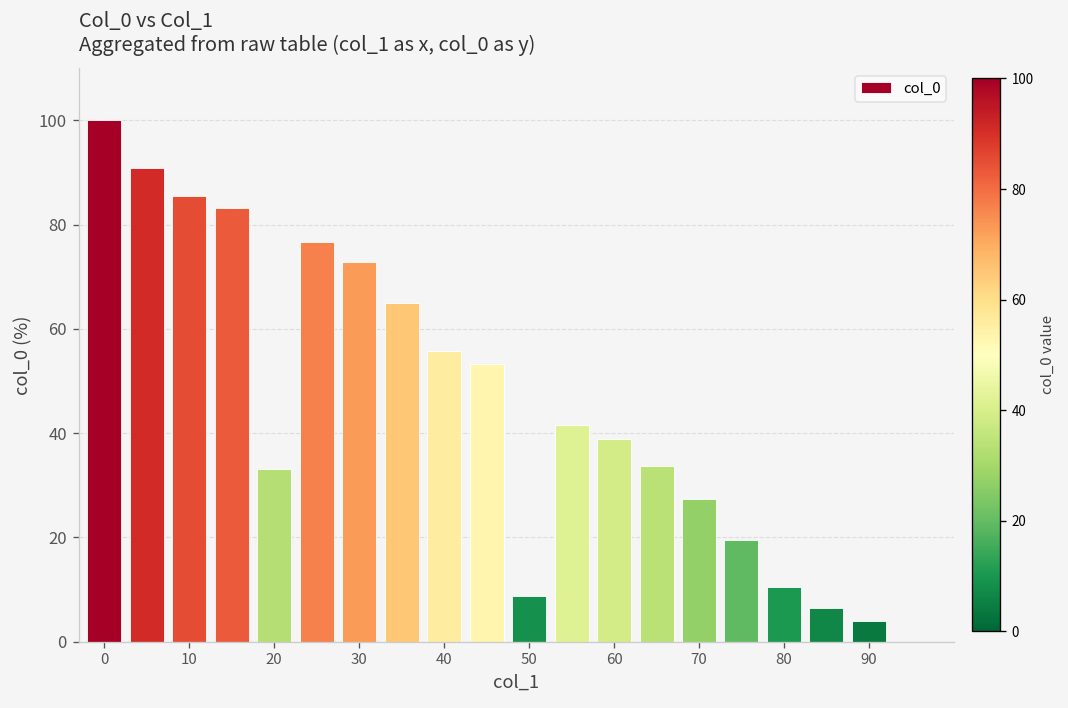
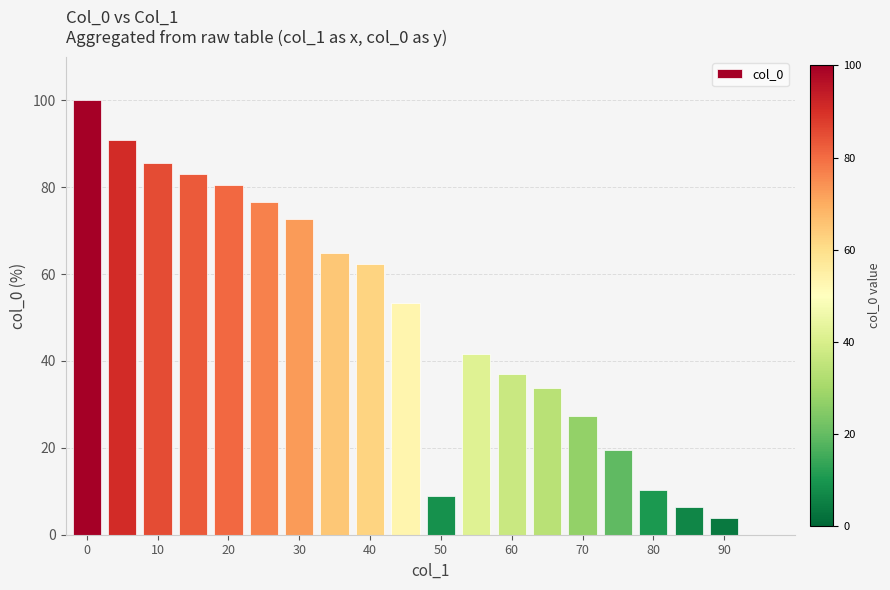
  {
    "0": 100,
    "10": 86,
-   "20": 33,
+   "20": 81,
    "30": 73,
-   "40": 56,
+   "40": 62,
    "50": 9,
-   "60": 39,
+   "60": 37,
    "70": 27,
    "80": 10,
    "90": 4
  }
